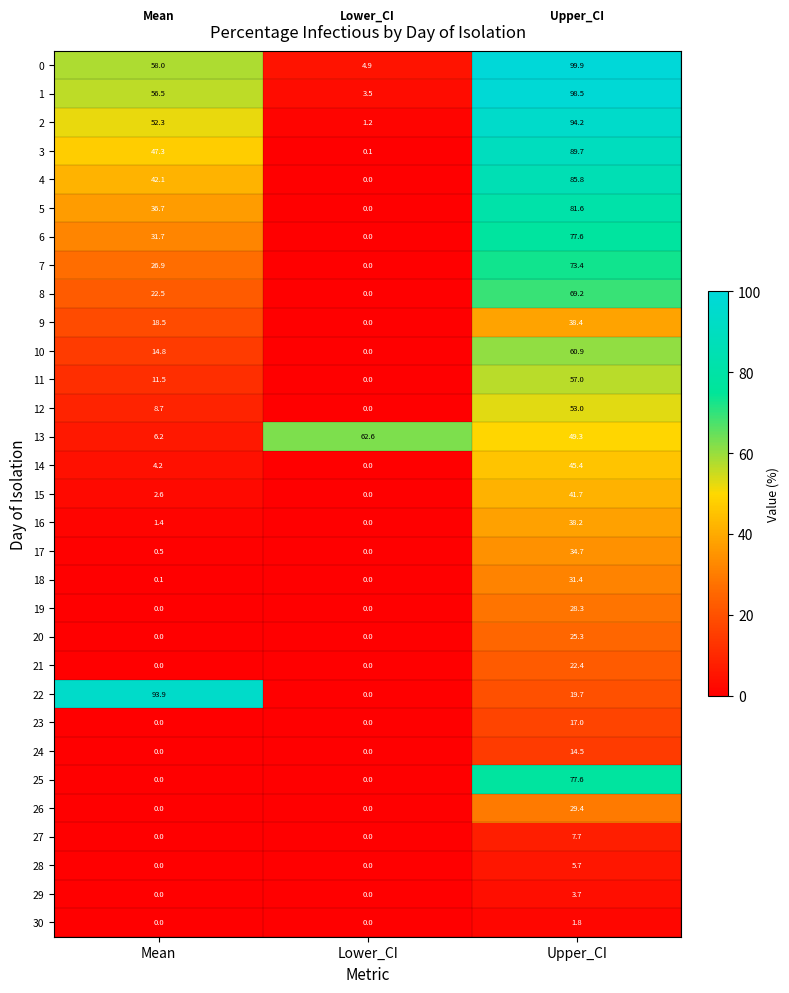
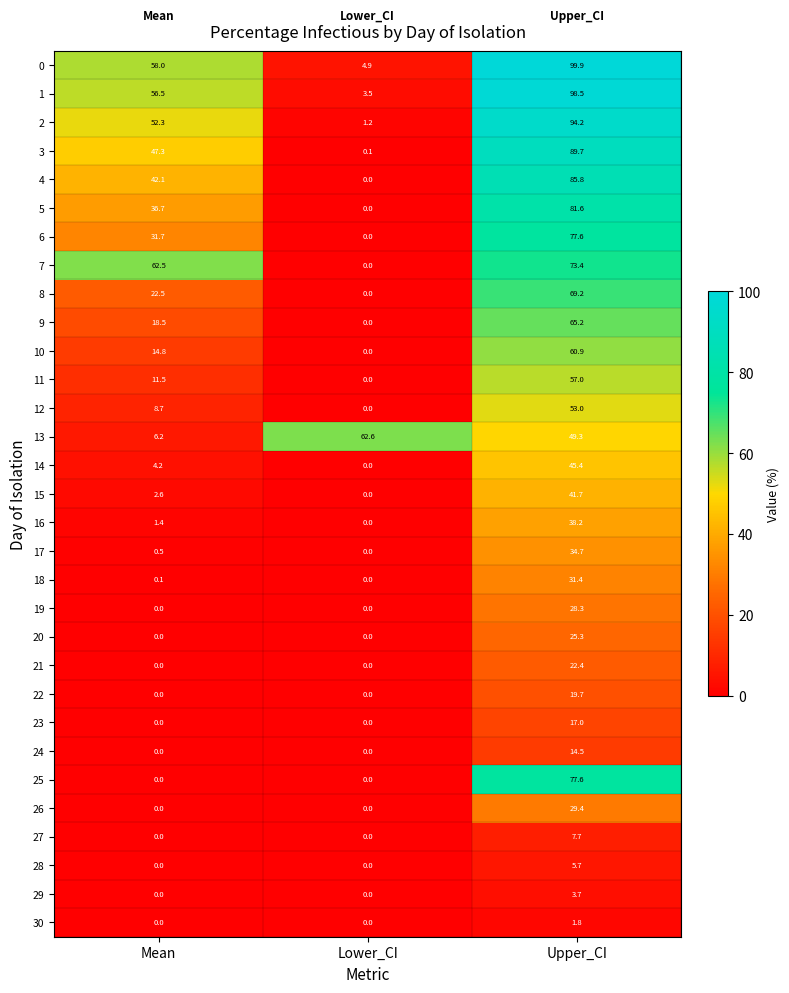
  {
    "0": {
      "Mean": 58.0,
      "Lower_CI": 4.9,
      "Upper_CI": 99.9
    },
    "1": {
      "Mean": 56.5,
      "Lower_CI": 3.5,
      "Upper_CI": 98.5
    },
    "2": {
      "Mean": 52.3,
      "Lower_CI": 1.2,
      "Upper_CI": 94.2
    },
    "3": {
      "Mean": 47.3,
      "Lower_CI": 0.1,
      "Upper_CI": 89.7
    },
    "4": {
      "Mean": 42.1,
      "Lower_CI": 0.0,
      "Upper_CI": 85.8
    },
    "5": {
      "Mean": 36.7,
      "Lower_CI": 0.0,
      "Upper_CI": 81.6
    },
    "6": {
      "Mean": 31.7,
      "Lower_CI": 0.0,
      "Upper_CI": 77.6
    },
    "7": {
-     "Mean": 26.9,
+     "Mean": 62.5,
      "Lower_CI": 0.0,
      "Upper_CI": 73.4
    },
    "8": {
      "Mean": 22.5,
      "Lower_CI": 0.0,
      "Upper_CI": 69.2
    },
    "9": {
      "Mean": 18.5,
      "Lower_CI": 0.0,
-     "Upper_CI": 38.4
+     "Upper_CI": 65.2
    },
    "10": {
      "Mean": 14.8,
      "Lower_CI": 0.0,
      "Upper_CI": 60.9
    },
    "11": {
      "Mean": 11.5,
      "Lower_CI": 0.0,
      "Upper_CI": 57.0
    },
    "12": {
      "Mean": 8.7,
      "Lower_CI": 0.0,
      "Upper_CI": 53.0
    },
    "13": {
      "Mean": 6.2,
      "Lower_CI": 62.6,
      "Upper_CI": 49.3
    },
    "14": {
      "Mean": 4.2,
      "Lower_CI": 0.0,
      "Upper_CI": 45.4
    },
    "15": {
      "Mean": 2.6,
      "Lower_CI": 0.0,
      "Upper_CI": 41.7
    },
    "16": {
      "Mean": 1.4,
      "Lower_CI": 0.0,
      "Upper_CI": 38.2
    },
    "17": {
      "Mean": 0.5,
      "Lower_CI": 0.0,
      "Upper_CI": 34.7
    },
    "18": {
      "Mean": 0.1,
      "Lower_CI": 0.0,
      "Upper_CI": 31.4
    },
    "19": {
      "Mean": 0.0,
      "Lower_CI": 0.0,
      "Upper_CI": 28.3
    },
    "20": {
      "Mean": 0.0,
      "Lower_CI": 0.0,
      "Upper_CI": 25.3
    },
    "21": {
      "Mean": 0.0,
      "Lower_CI": 0.0,
      "Upper_CI": 22.4
    },
    "22": {
-     "Mean": 93.9,
+     "Mean": 0.0,
      "Lower_CI": 0.0,
      "Upper_CI": 19.7
    },
    "23": {
      "Mean": 0.0,
      "Lower_CI": 0.0,
      "Upper_CI": 17.0
    },
    "24": {
      "Mean": 0.0,
      "Lower_CI": 0.0,
      "Upper_CI": 14.5
    },
    "25": {
      "Mean": 0.0,
      "Lower_CI": 0.0,
      "Upper_CI": 77.6
    },
    "26": {
      "Mean": 0.0,
      "Lower_CI": 0.0,
      "Upper_CI": 29.4
    },
    "27": {
      "Mean": 0.0,
      "Lower_CI": 0.0,
      "Upper_CI": 7.7
    },
    "28": {
      "Mean": 0.0,
      "Lower_CI": 0.0,
      "Upper_CI": 5.7
    },
    "29": {
      "Mean": 0.0,
      "Lower_CI": 0.0,
      "Upper_CI": 3.7
    },
    "30": {
      "Mean": 0.0,
      "Lower_CI": 0.0,
      "Upper_CI": 1.8
    }
  }
